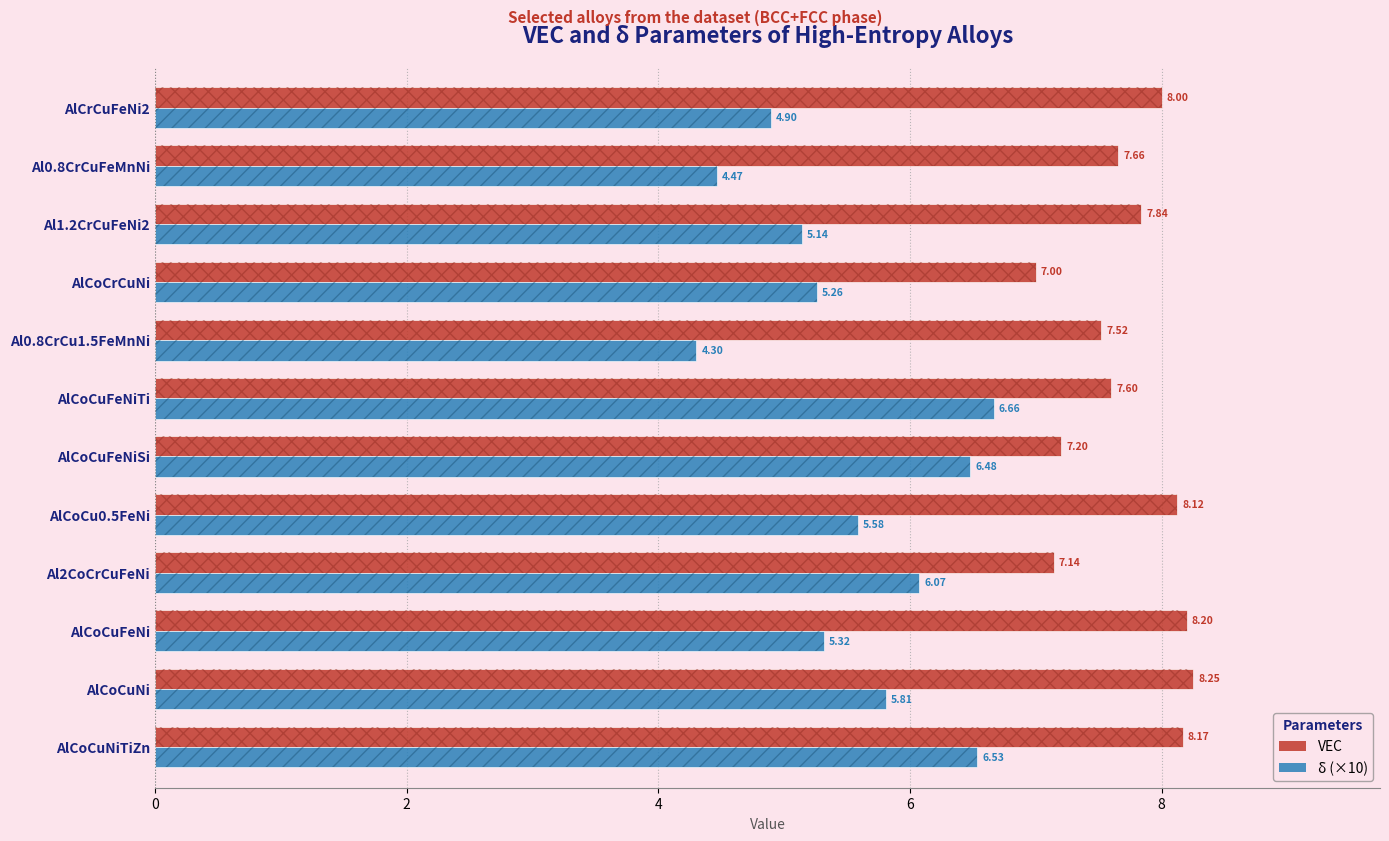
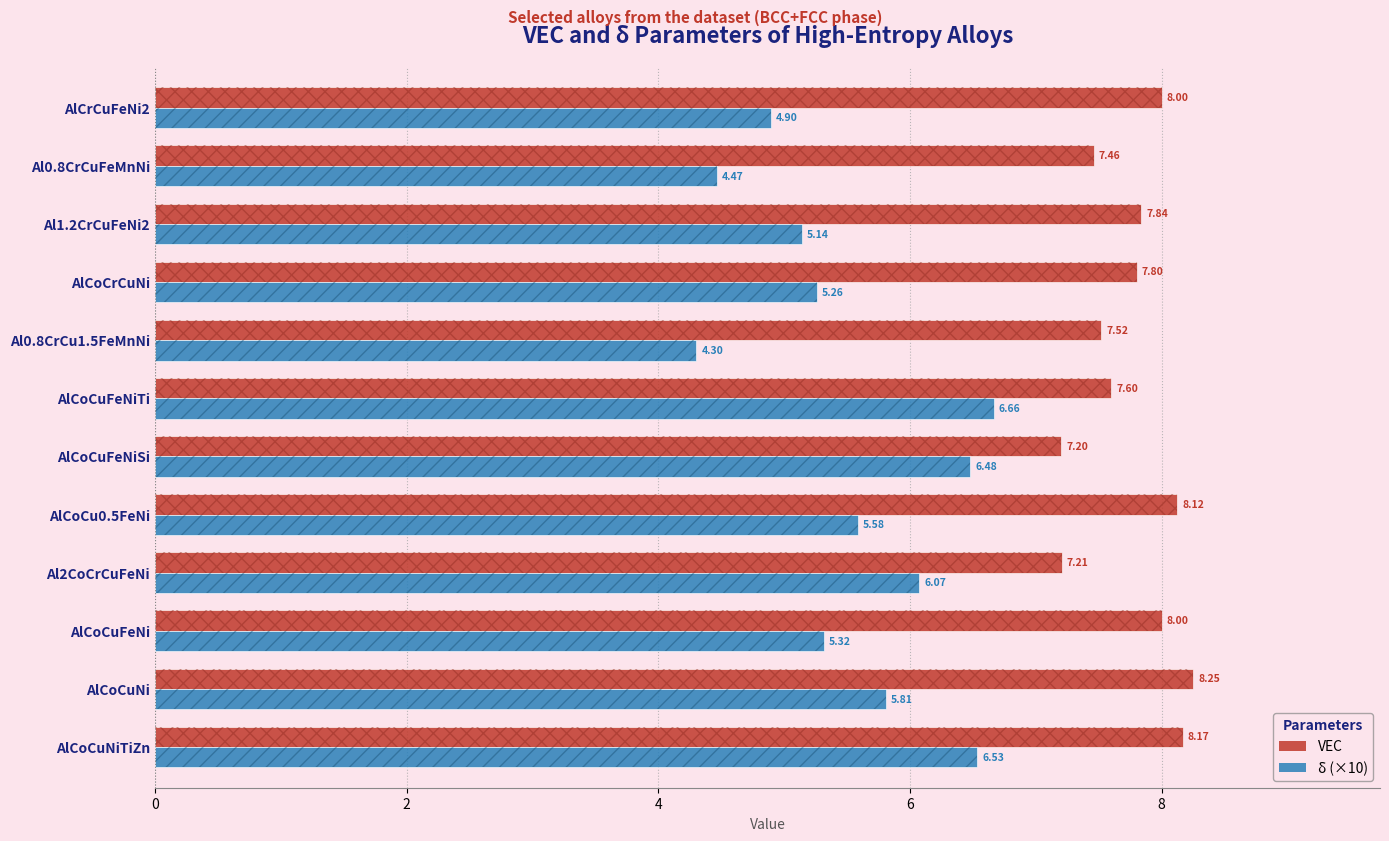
  {
    "VEC": {
      "AlCrCuFeNi2": 8.00,
-     "Al0.8CrCuFeMnNi": 7.66,
+     "Al0.8CrCuFeMnNi": 7.46,
      "Al1.2CrCuFeNi2": 7.84,
-     "AlCoCrCuNi": 7.00,
+     "AlCoCrCuNi": 7.80,
      "Al0.8CrCu1.5FeMnNi": 7.52,
      "AlCoCuFeNiTi": 7.60,
      "AlCoCuFeNiSi": 7.20,
      "AlCoCu0.5FeNi": 8.12,
-     "Al2CoCrCuFeNi": 7.14,
-     "AlCoCuFeNi": 8.20,
+     "Al2CoCrCuFeNi": 7.21,
+     "AlCoCuFeNi": 8.00,
      "AlCoCuNi": 8.25,
      "AlCoCuNiTiZn": 8.17
    }
  }
